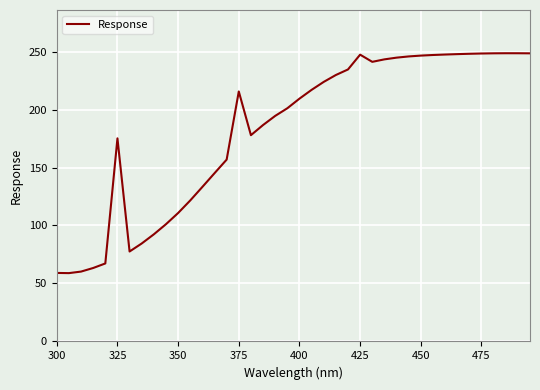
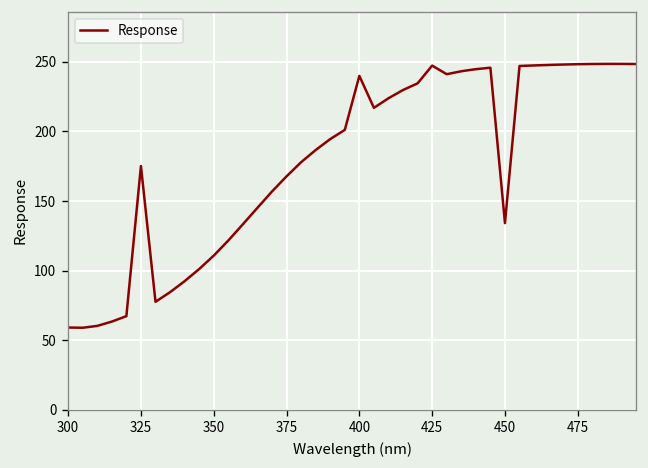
  {
    "300": 59,
    "325": 175,
    "350": 111,
-   "375": 216,
-   "400": 209,
+   "375": 168,
+   "400": 240,
    "425": 247,
-   "450": 247,
+   "450": 134,
    "475": 248
  }
